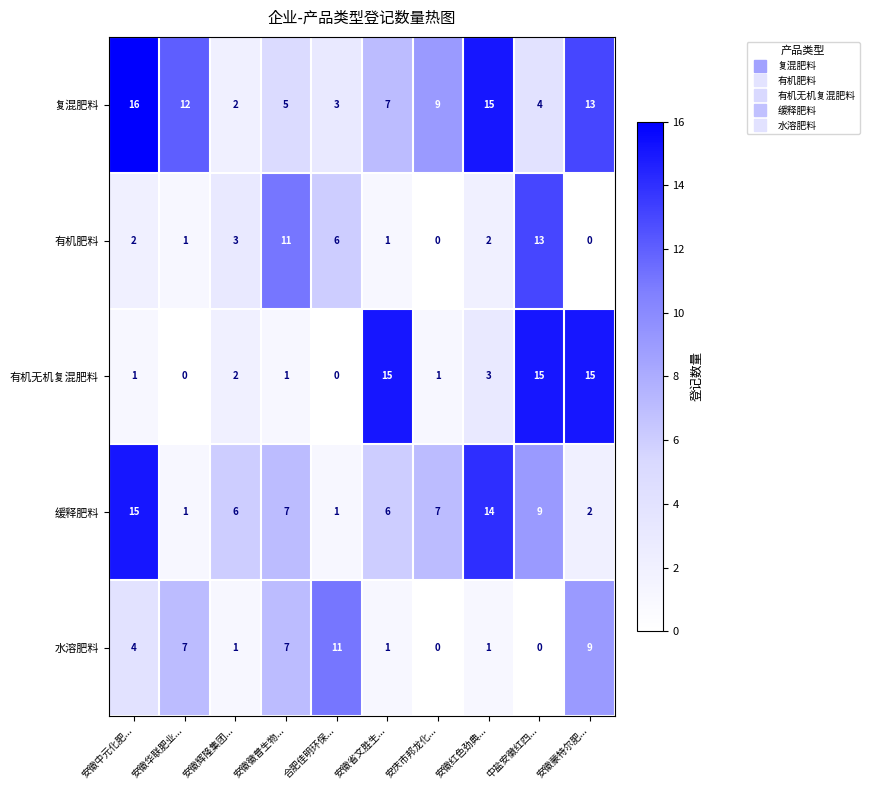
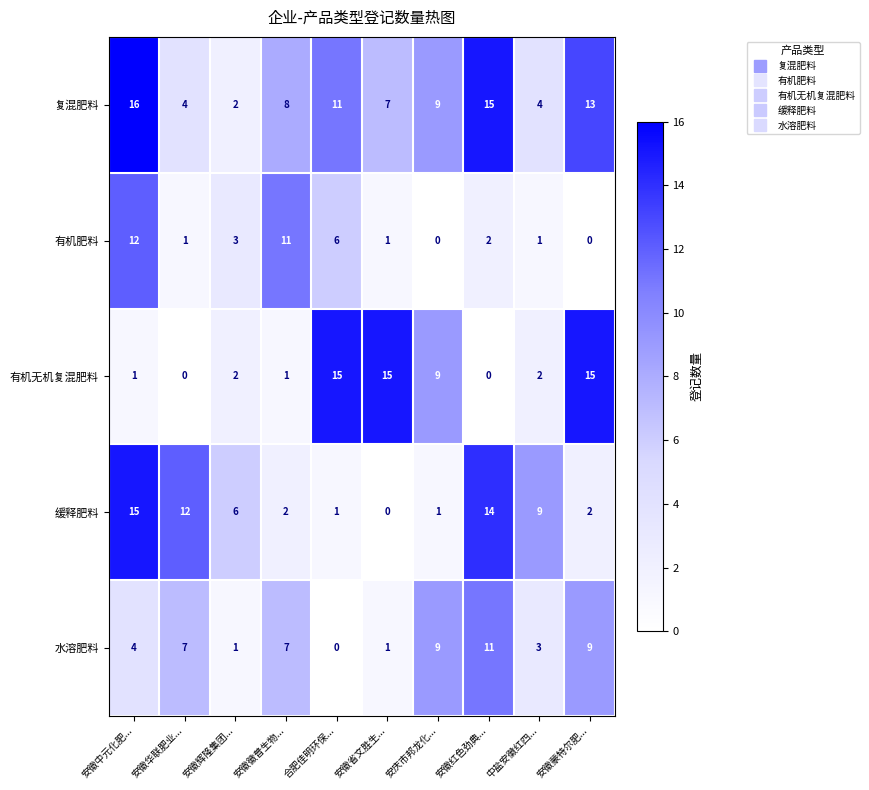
  {
    "复混肥料": {
      "安徽中元化肥...": 16,
-     "安徽华联肥业...": 12,
+     "安徽华联肥业...": 4,
      "安徽辉隆集团...": 2,
-     "安徽徽普生物...": 5,
-     "合肥佳明环保...": 3,
+     "安徽徽普生物...": 8,
+     "合肥佳明环保...": 11,
      "安徽省文胜生...": 7,
      "安庆市邦龙化...": 9,
      "安徽红色劲典...": 15,
      "中盐安徽红四...": 4,
      "安徽蒙特尔肥...": 13
    },
    "有机肥料": {
-     "安徽中元化肥...": 2,
+     "安徽中元化肥...": 12,
      "安徽华联肥业...": 1,
      "安徽辉隆集团...": 3,
      "安徽徽普生物...": 11,
      "合肥佳明环保...": 6,
      "安徽省文胜生...": 1,
      "安庆市邦龙化...": 0,
      "安徽红色劲典...": 2,
-     "中盐安徽红四...": 13,
+     "中盐安徽红四...": 1,
      "安徽蒙特尔肥...": 0
    },
    "有机无机复混肥料": {
      "安徽中元化肥...": 1,
      "安徽华联肥业...": 0,
      "安徽辉隆集团...": 2,
      "安徽徽普生物...": 1,
-     "合肥佳明环保...": 0,
+     "合肥佳明环保...": 15,
      "安徽省文胜生...": 15,
-     "安庆市邦龙化...": 1,
-     "安徽红色劲典...": 3,
-     "中盐安徽红四...": 15,
+     "安庆市邦龙化...": 9,
+     "安徽红色劲典...": 0,
+     "中盐安徽红四...": 2,
      "安徽蒙特尔肥...": 15
    },
    "缓释肥料": {
      "安徽中元化肥...": 15,
-     "安徽华联肥业...": 1,
+     "安徽华联肥业...": 12,
      "安徽辉隆集团...": 6,
-     "安徽徽普生物...": 7,
+     "安徽徽普生物...": 2,
      "合肥佳明环保...": 1,
-     "安徽省文胜生...": 6,
-     "安庆市邦龙化...": 7,
+     "安徽省文胜生...": 0,
+     "安庆市邦龙化...": 1,
      "安徽红色劲典...": 14,
      "中盐安徽红四...": 9,
      "安徽蒙特尔肥...": 2
    },
    "水溶肥料": {
      "安徽中元化肥...": 4,
      "安徽华联肥业...": 7,
      "安徽辉隆集团...": 1,
      "安徽徽普生物...": 7,
-     "合肥佳明环保...": 11,
+     "合肥佳明环保...": 0,
      "安徽省文胜生...": 1,
-     "安庆市邦龙化...": 0,
-     "安徽红色劲典...": 1,
-     "中盐安徽红四...": 0,
+     "安庆市邦龙化...": 9,
+     "安徽红色劲典...": 11,
+     "中盐安徽红四...": 3,
      "安徽蒙特尔肥...": 9
    }
  }
